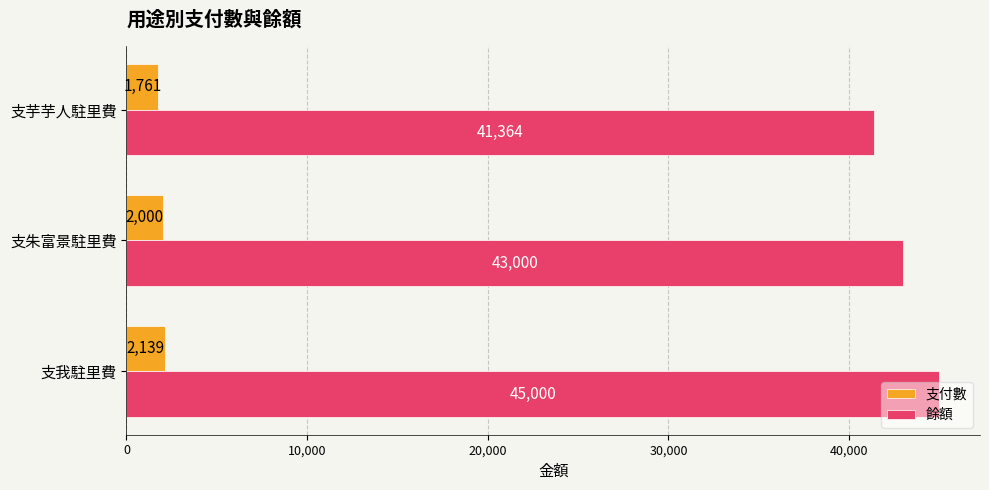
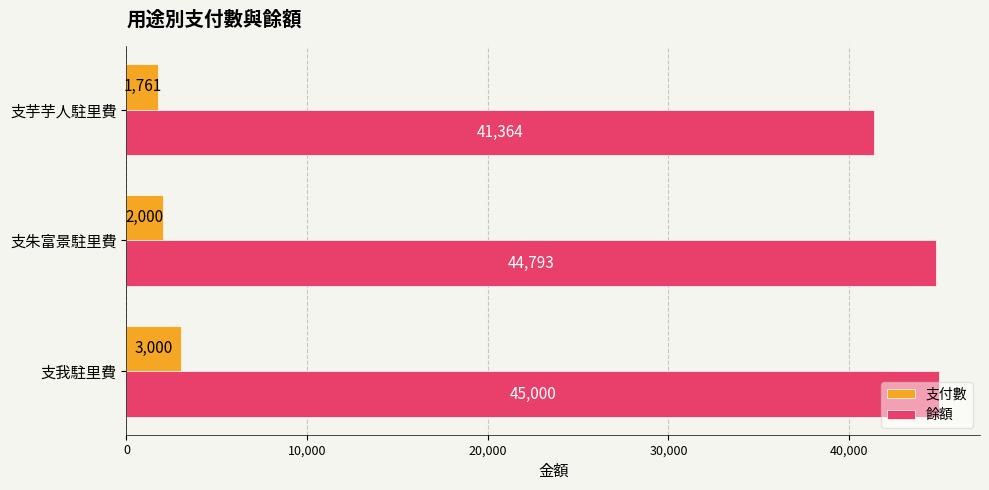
  {
    "支付數": {
      "支芋芋人駐里費": "1,761",
      "支朱富景駐里費": "2,000",
-     "支我駐里費": "2,139"
+     "支我駐里費": "3,000"
    },
    "餘額": {
      "支芋芋人駐里費": "41,364",
-     "支朱富景駐里費": "43,000"
+     "支朱富景駐里費": "44,793"
    }
  }
